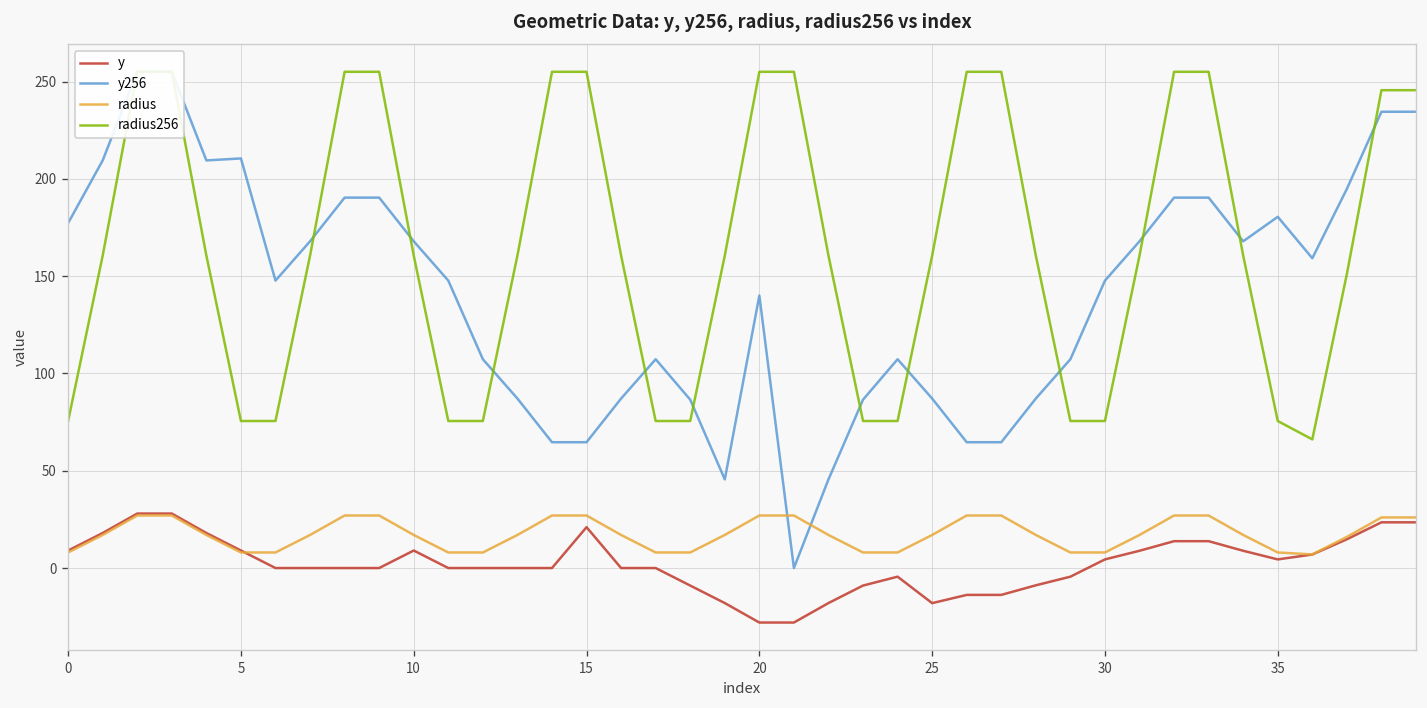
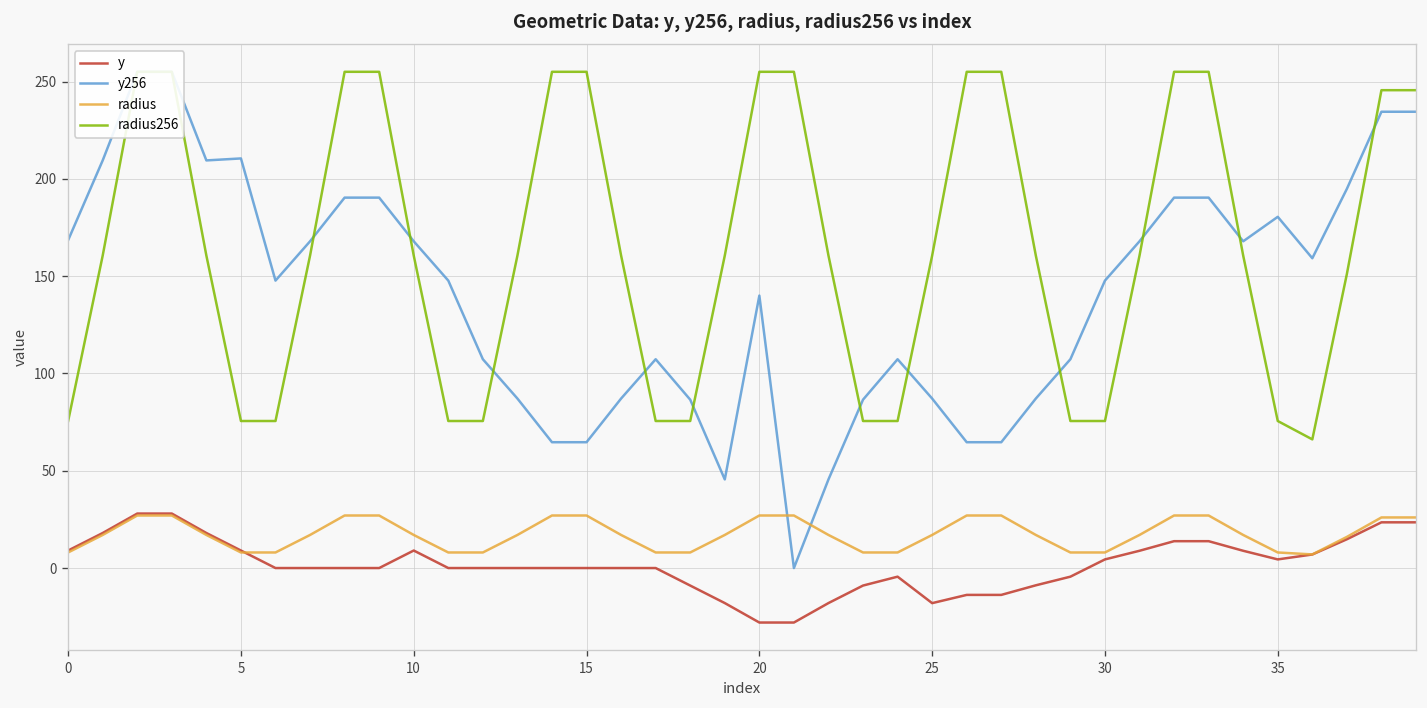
  {
    "y": {
      "10": 9,
-     "15": 21,
+     "15": 0,
      "20": -28,
      "25": -18,
      "30": 4,
      "35": 4
    },
    "y256": {
-     "0": 177,
+     "0": 168,
      "5": 210,
      "10": 168,
      "15": 65,
      "20": 140,
      "25": 87,
      "30": 148,
      "35": 180
    },
    "radius": {
      "10": 17,
      "15": 27,
      "20": 27,
      "25": 17,
      "30": 8,
      "35": 8
    },
    "radius256": {
      "0": 76,
      "5": 76,
      "10": 161,
      "15": 255,
      "20": 255,
      "25": 161,
      "30": 76,
      "35": 76
    }
  }
